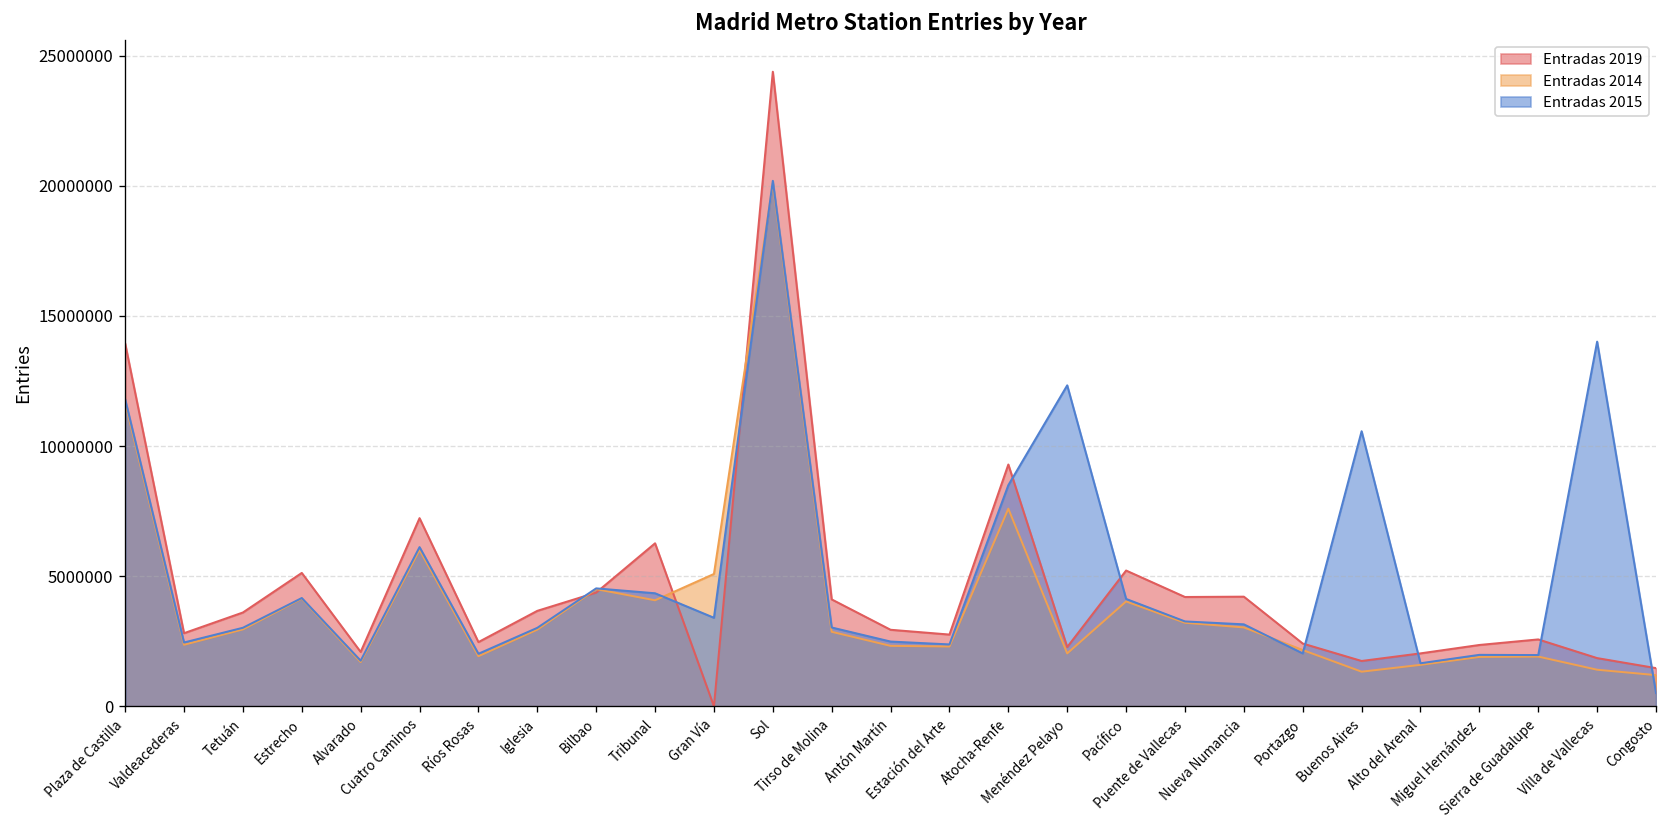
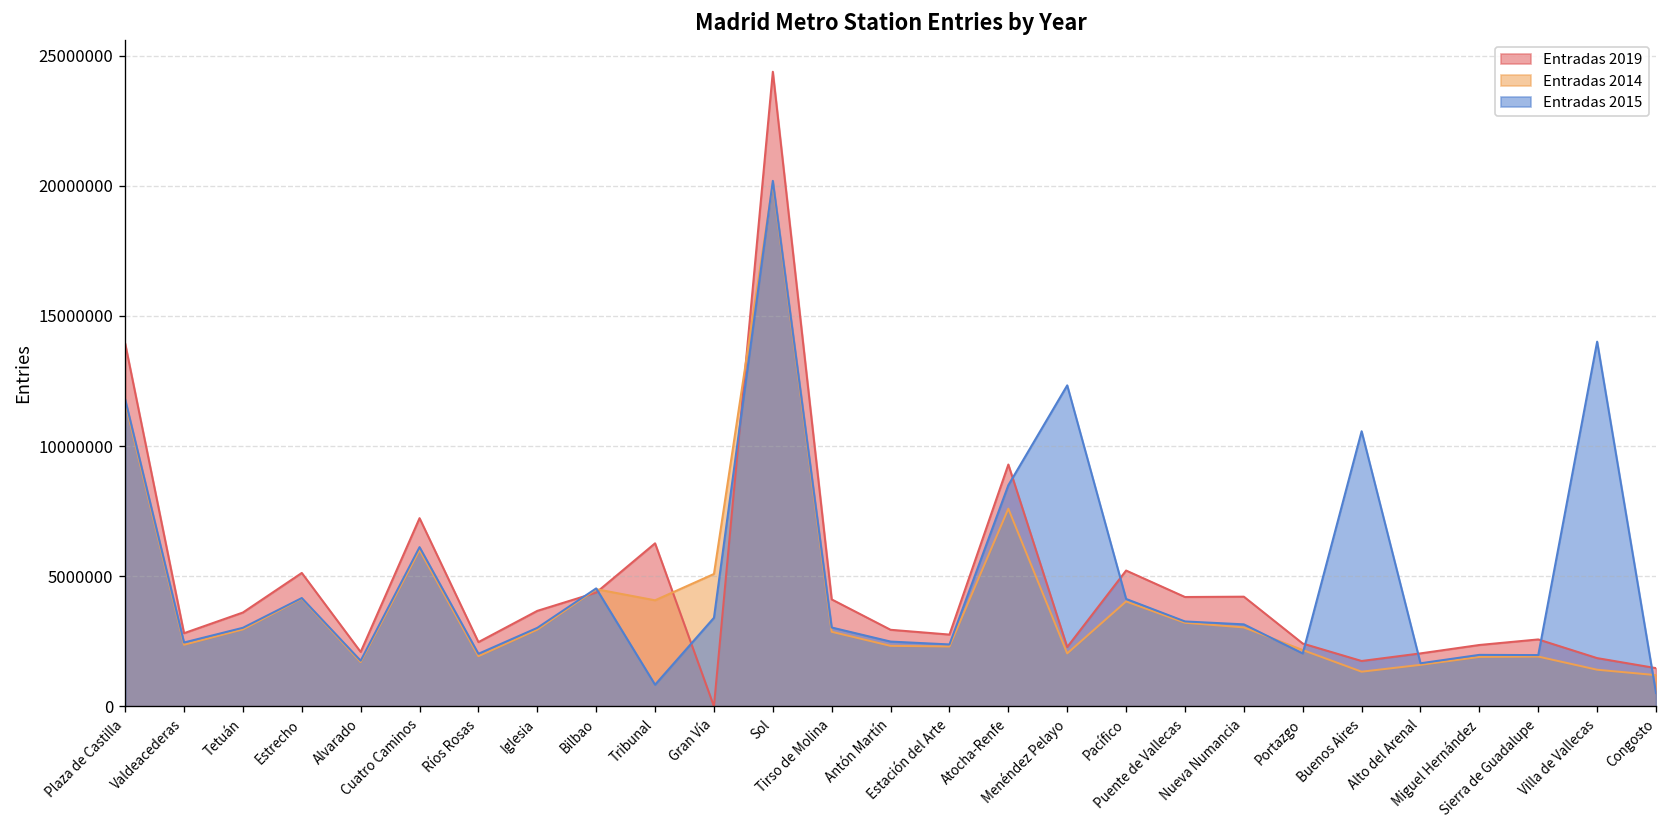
  {
    "Entradas 2015": {
      "Plaza de Castilla": 11800000,
-     "Tribunal": 4300000,
+     "Tribunal": 800000,
      "Gran Vía": 3400000,
      "Tirso de Molina": 3000000,
      "Antón Martín": 2500000,
      "Atocha-Renfe": 8500000,
      "Menéndez Pelayo": 12300000,
      "Portazgo": 2000000,
      "Buenos Aires": 10600000,
      "Villa de Vallecas": 14000000,
      "Congosto": 500000
    }
  }
